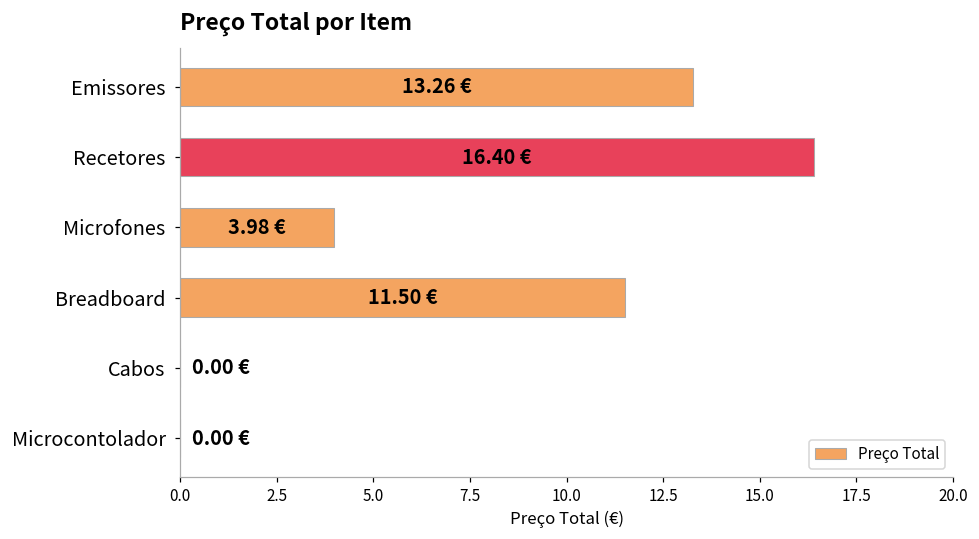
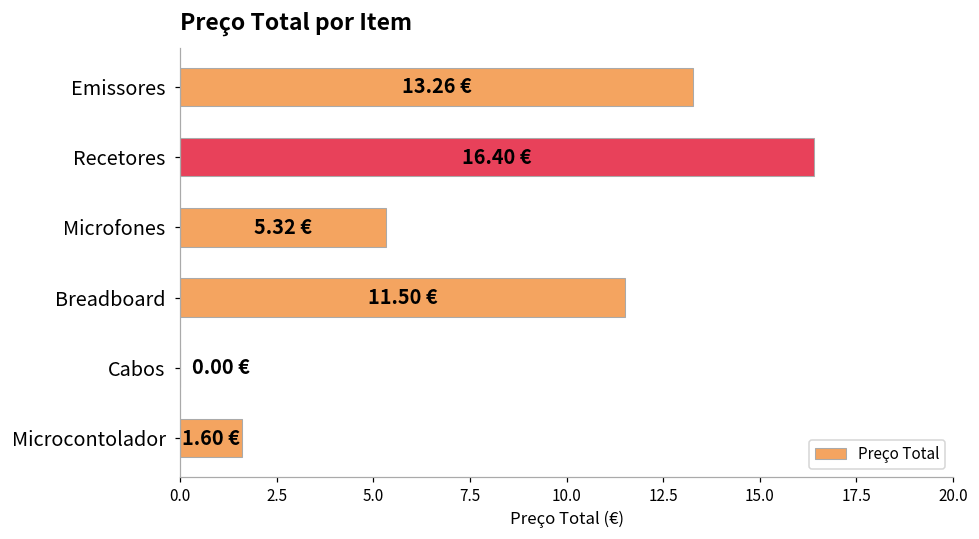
  {
    "Emissores": 13.26,
    "Recetores": 16.40,
-   "Microfones": 3.98,
+   "Microfones": 5.32,
    "Breadboard": 11.50,
    "Cabos": 0.00,
-   "Microcontolador": 0.00
+   "Microcontolador": 1.60
  }
